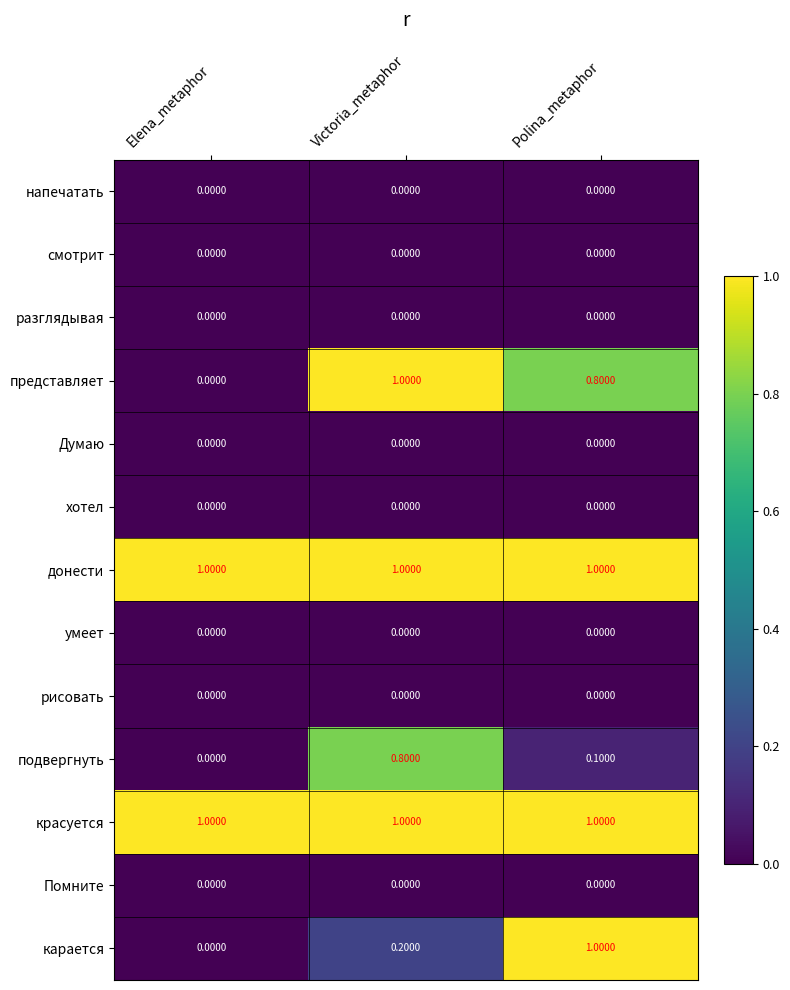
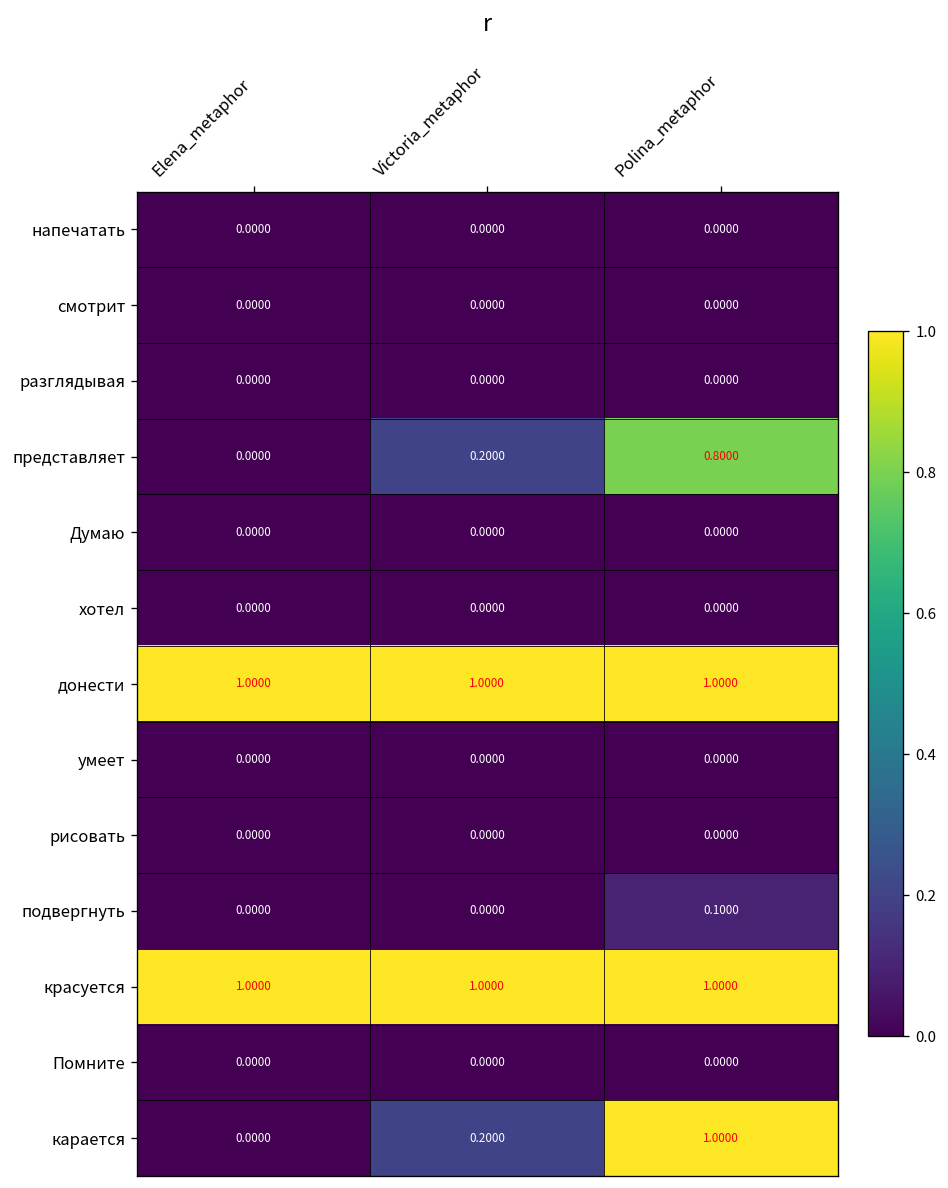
  {
    "напечатать": {
      "Elena_metaphor": 0.0000,
      "Victoria_metaphor": 0.0000,
      "Polina_metaphor": 0.0000
    },
    "смотрит": {
      "Elena_metaphor": 0.0000,
      "Victoria_metaphor": 0.0000,
      "Polina_metaphor": 0.0000
    },
    "разглядывая": {
      "Elena_metaphor": 0.0000,
      "Victoria_metaphor": 0.0000,
      "Polina_metaphor": 0.0000
    },
    "представляет": {
      "Elena_metaphor": 0.0000,
-     "Victoria_metaphor": 1.0000,
+     "Victoria_metaphor": 0.2000,
      "Polina_metaphor": 0.8000
    },
    "Думаю": {
      "Elena_metaphor": 0.0000,
      "Victoria_metaphor": 0.0000,
      "Polina_metaphor": 0.0000
    },
    "хотел": {
      "Elena_metaphor": 0.0000,
      "Victoria_metaphor": 0.0000,
      "Polina_metaphor": 0.0000
    },
    "донести": {
      "Elena_metaphor": 1.0000,
      "Victoria_metaphor": 1.0000,
      "Polina_metaphor": 1.0000
    },
    "умеет": {
      "Elena_metaphor": 0.0000,
      "Victoria_metaphor": 0.0000,
      "Polina_metaphor": 0.0000
    },
    "рисовать": {
      "Elena_metaphor": 0.0000,
      "Victoria_metaphor": 0.0000,
      "Polina_metaphor": 0.0000
    },
    "подвергнуть": {
      "Elena_metaphor": 0.0000,
-     "Victoria_metaphor": 0.8000,
+     "Victoria_metaphor": 0.0000,
      "Polina_metaphor": 0.1000
    },
    "красуется": {
      "Elena_metaphor": 1.0000,
      "Victoria_metaphor": 1.0000,
      "Polina_metaphor": 1.0000
    },
    "Помните": {
      "Elena_metaphor": 0.0000,
      "Victoria_metaphor": 0.0000,
      "Polina_metaphor": 0.0000
    },
    "карается": {
      "Elena_metaphor": 0.0000,
      "Victoria_metaphor": 0.2000,
      "Polina_metaphor": 1.0000
    }
  }
